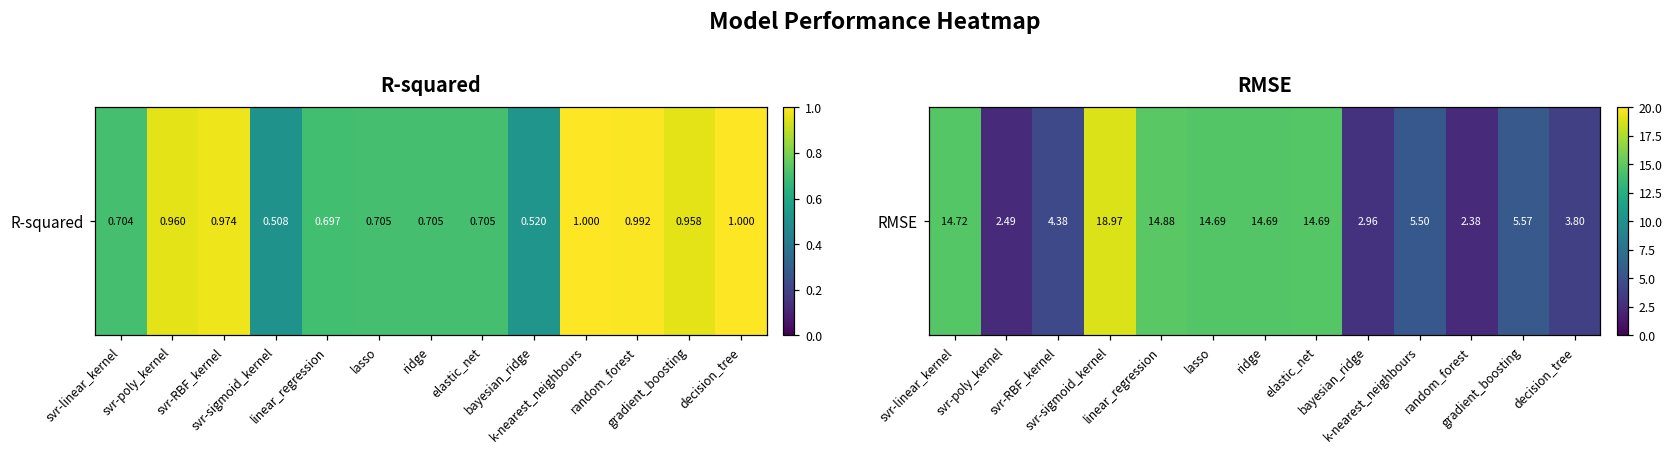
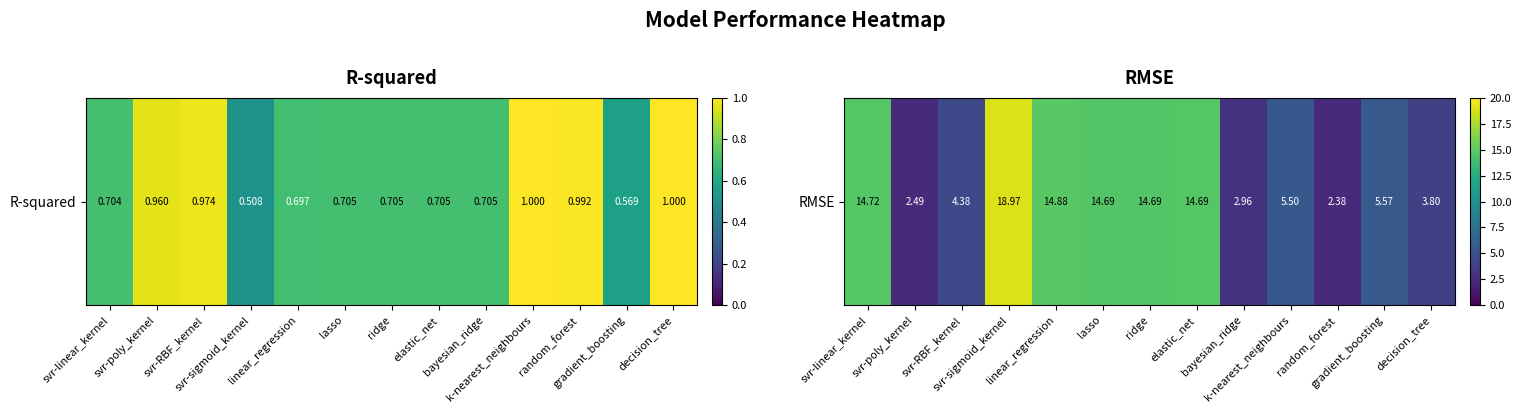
  {
    "R-squared": {
      "R-squared": {
        "svr-linear_kernel": 0.704,
        "svr-poly_kernel": 0.960,
        "svr-RBF_kernel": 0.974,
        "svr-sigmoid_kernel": 0.508,
        "linear_regression": 0.697,
        "lasso": 0.705,
        "ridge": 0.705,
        "elastic_net": 0.705,
-       "bayesian_ridge": 0.520,
+       "bayesian_ridge": 0.705,
        "k-nearest_neighbours": 1.000,
        "random_forest": 0.992,
-       "gradient_boosting": 0.958,
+       "gradient_boosting": 0.569,
        "decision_tree": 1.000
      }
    },
    "RMSE": {
      "RMSE": {
        "svr-linear_kernel": 14.72,
        "svr-poly_kernel": 2.49,
        "svr-RBF_kernel": 4.38,
        "svr-sigmoid_kernel": 18.97,
        "linear_regression": 14.88,
        "lasso": 14.69,
        "ridge": 14.69,
        "elastic_net": 14.69,
        "bayesian_ridge": 2.96,
        "k-nearest_neighbours": 5.50,
        "random_forest": 2.38,
        "gradient_boosting": 5.57,
        "decision_tree": 3.80
      }
    }
  }
